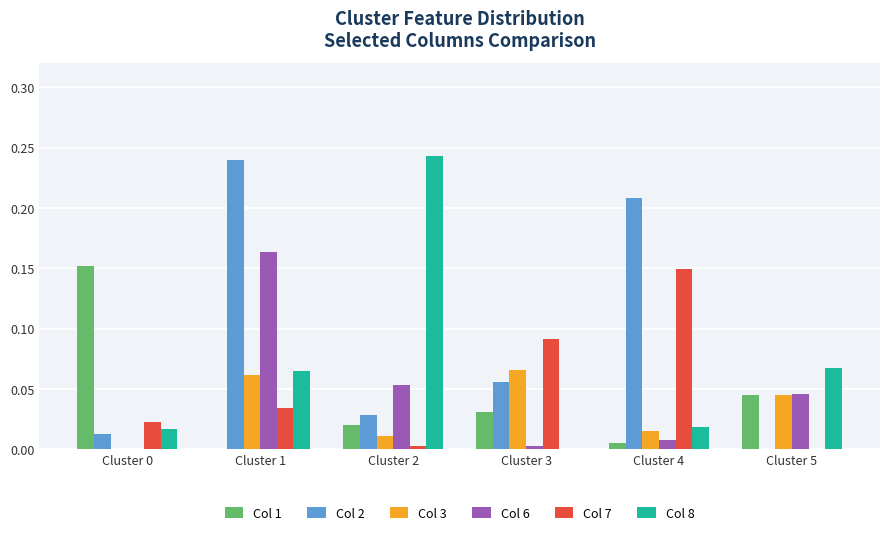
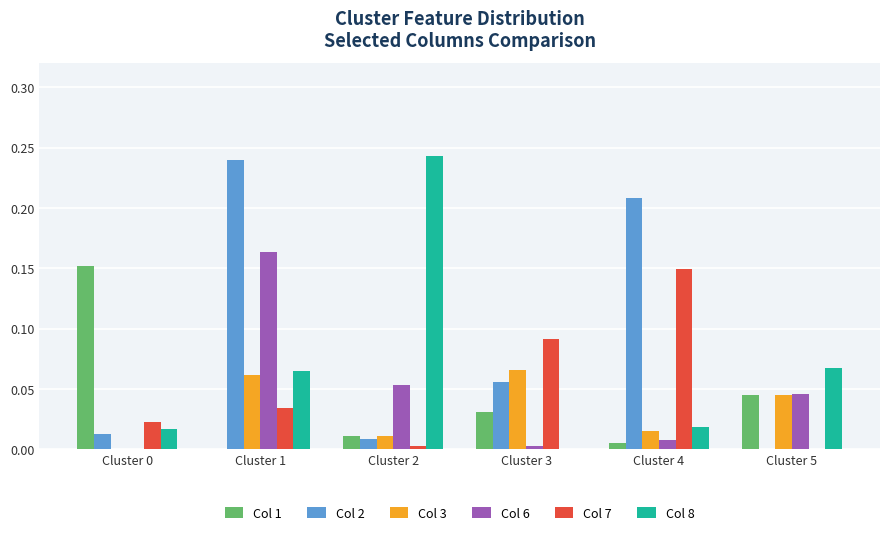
  {
    "Col 1": {
      "Cluster 0": 0.152,
      "Cluster 1": 0.000,
-     "Cluster 2": 0.020,
+     "Cluster 2": 0.011,
      "Cluster 3": 0.031,
      "Cluster 4": 0.005,
      "Cluster 5": 0.045
    },
    "Col 2": {
      "Cluster 0": 0.013,
      "Cluster 1": 0.240,
-     "Cluster 2": 0.028,
+     "Cluster 2": 0.009,
      "Cluster 3": 0.056,
      "Cluster 4": 0.208,
      "Cluster 5": 0.000
    },
    "Col 3": {
      "Cluster 0": 0.000,
      "Cluster 1": 0.062,
      "Cluster 2": 0.012,
      "Cluster 3": 0.066,
      "Cluster 4": 0.015,
      "Cluster 5": 0.045
    },
    "Col 6": {
      "Cluster 0": 0.000,
      "Cluster 1": 0.164,
      "Cluster 2": 0.053,
      "Cluster 3": 0.003,
      "Cluster 4": 0.008,
      "Cluster 5": 0.046
    },
    "Col 7": {
      "Cluster 0": 0.023,
      "Cluster 1": 0.034,
      "Cluster 2": 0.003,
      "Cluster 3": 0.092,
      "Cluster 4": 0.150,
      "Cluster 5": 0.000
    },
    "Col 8": {
      "Cluster 0": 0.017,
      "Cluster 1": 0.065,
      "Cluster 2": 0.243,
      "Cluster 4": 0.019,
      "Cluster 5": 0.068
    }
  }
